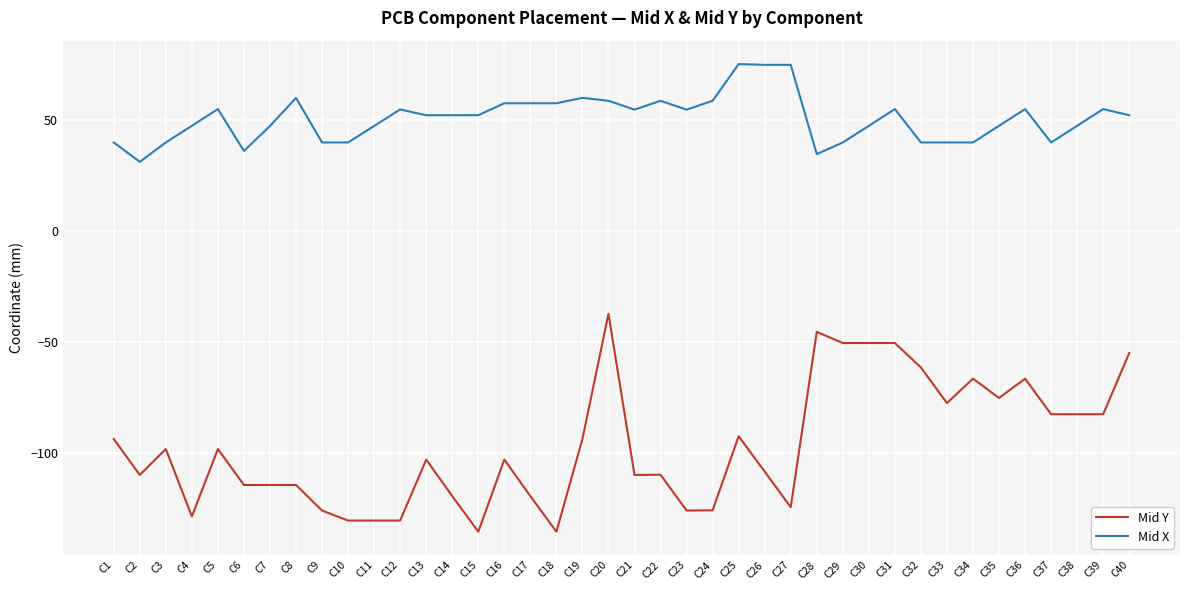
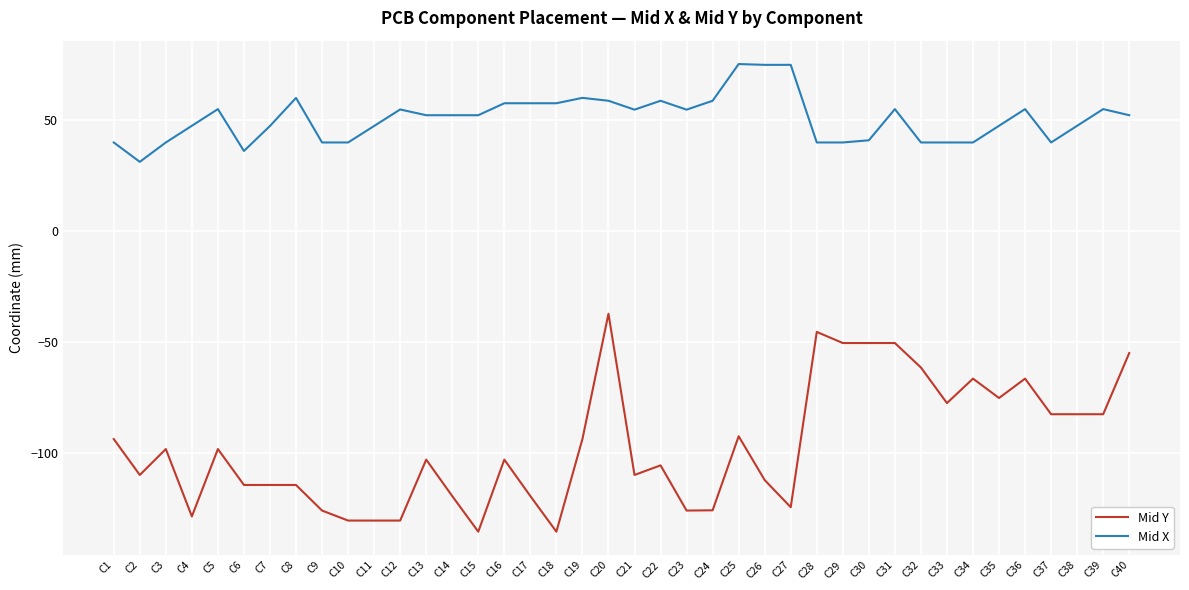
  {
    "Mid Y": {
      "C1": -94,
      "C2": -110,
      "C3": -98,
      "C4": -128,
      "C5": -98,
      "C6": -114,
      "C7": -114,
      "C8": -114,
      "C9": -126,
      "C10": -130,
      "C11": -130,
      "C12": -130,
      "C13": -103,
      "C14": -119,
      "C15": -135,
      "C16": -103,
      "C17": -119,
      "C18": -135,
      "C19": -94,
      "C20": -37,
      "C21": -110,
-     "C22": -110,
+     "C22": -105,
      "C23": -126,
      "C24": -126,
      "C25": -92,
-     "C26": -108,
+     "C26": -112,
      "C27": -124,
      "C28": -45,
      "C29": -50,
      "C30": -50,
      "C31": -50,
      "C32": -61,
      "C33": -77,
      "C34": -66,
      "C35": -75,
      "C36": -66,
      "C37": -82,
      "C38": -82,
      "C39": -82,
      "C40": -55
    },
    "Mid X": {
      "C1": 40,
      "C2": 31,
      "C3": 40,
      "C4": 47,
      "C5": 55,
      "C6": 36,
      "C7": 47,
      "C8": 60,
      "C9": 40,
      "C10": 40,
      "C11": 47,
      "C12": 55,
      "C13": 52,
      "C14": 52,
      "C15": 52,
      "C16": 57,
      "C17": 57,
      "C18": 57,
      "C19": 60,
      "C20": 59,
      "C21": 55,
      "C22": 59,
      "C23": 54,
      "C24": 58,
      "C25": 75,
      "C26": 75,
      "C27": 75,
-     "C28": 35,
+     "C28": 40,
      "C29": 40,
-     "C30": 47,
+     "C30": 41,
      "C31": 55,
      "C32": 40,
      "C33": 40,
      "C34": 40,
      "C35": 47,
      "C36": 55,
      "C37": 40,
      "C38": 47,
      "C39": 55,
      "C40": 52
    }
  }
